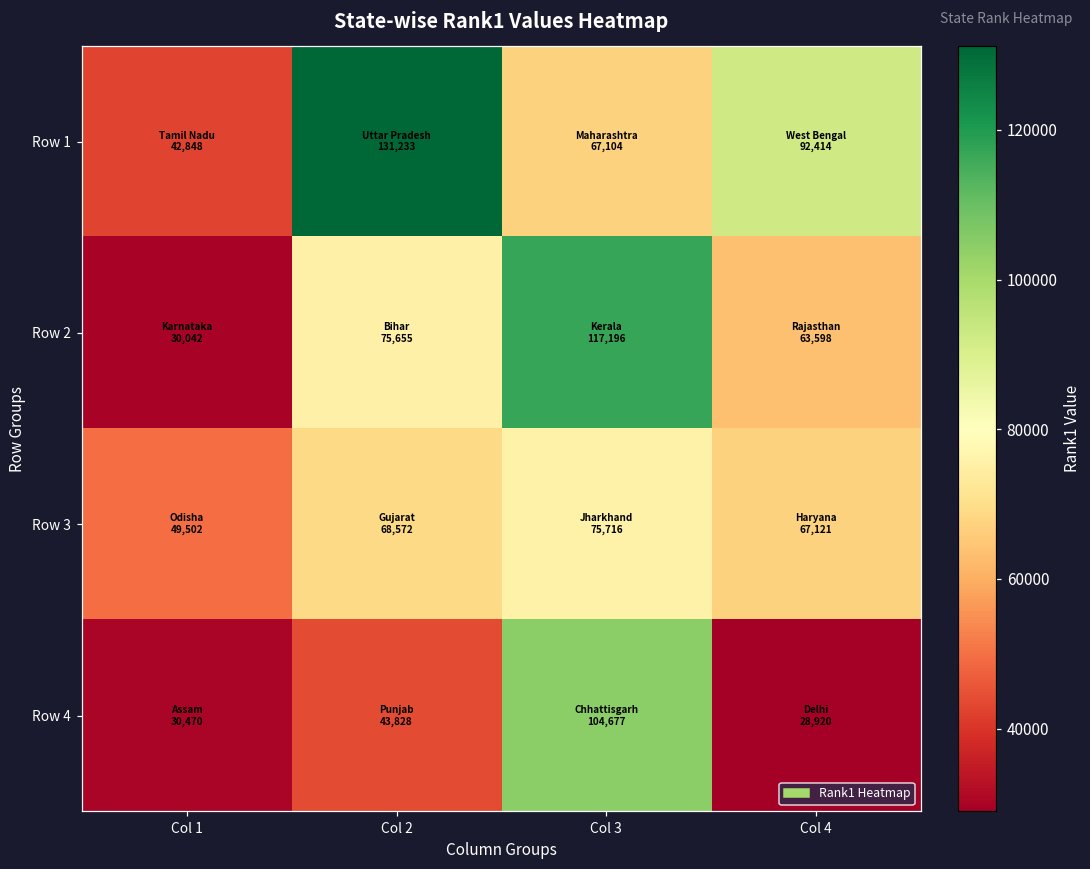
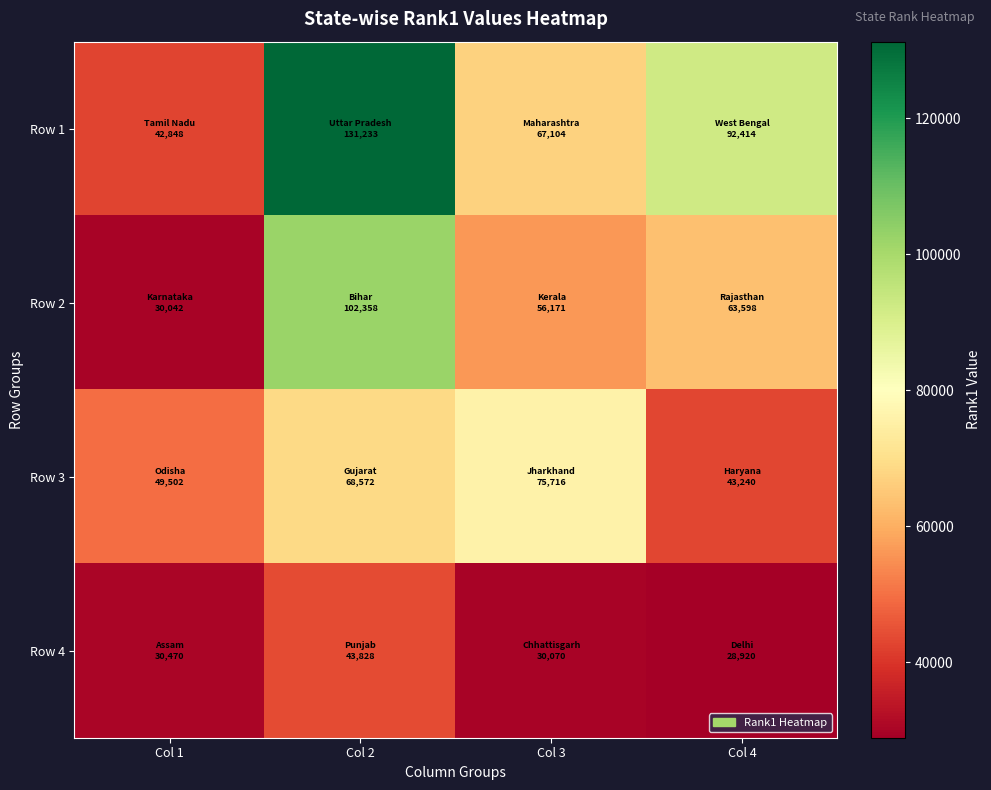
  {
    "Row 1": {
      "Col 1": "42,848",
      "Col 2": "131,233",
      "Col 3": "67,104",
      "Col 4": "92,414"
    },
    "Row 2": {
      "Col 1": "30,042",
-     "Col 2": "75,655",
-     "Col 3": "117,196",
+     "Col 2": "102,358",
+     "Col 3": "56,171",
      "Col 4": "63,598"
    },
    "Row 3": {
      "Col 1": "49,502",
      "Col 2": "68,572",
      "Col 3": "75,716",
-     "Col 4": "67,121"
+     "Col 4": "43,240"
    },
    "Row 4": {
      "Col 1": "30,470",
      "Col 2": "43,828",
-     "Col 3": "104,677",
+     "Col 3": "30,070",
      "Col 4": "28,920"
    }
  }
